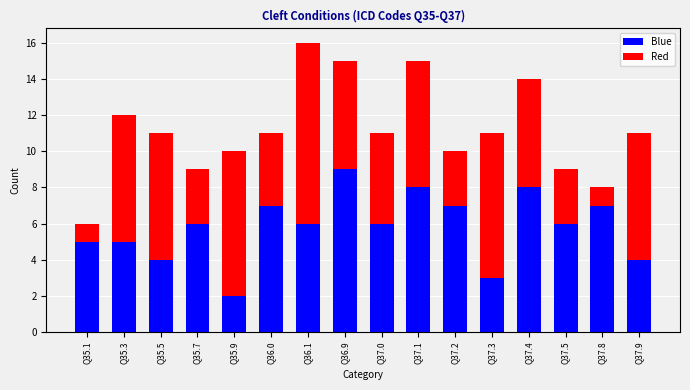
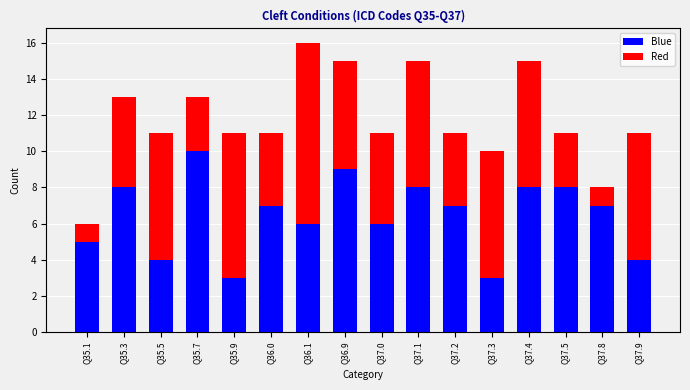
  {
    "Blue": {
      "Q35.1": 5,
-     "Q35.3": 5,
+     "Q35.3": 8,
      "Q35.5": 4,
-     "Q35.7": 6,
-     "Q35.9": 2,
+     "Q35.7": 10,
+     "Q35.9": 3,
      "Q36.0": 7,
      "Q36.1": 6,
      "Q36.9": 9,
      "Q37.0": 6,
      "Q37.1": 8,
      "Q37.2": 7,
      "Q37.3": 3,
      "Q37.4": 8,
-     "Q37.5": 6,
+     "Q37.5": 8,
      "Q37.8": 7,
      "Q37.9": 4
    },
    "Red": {
      "Q35.1": 1,
-     "Q35.3": 7,
+     "Q35.3": 5,
      "Q35.5": 7,
      "Q35.7": 3,
      "Q35.9": 8,
      "Q36.0": 4,
      "Q36.1": 10,
      "Q36.9": 6,
      "Q37.0": 5,
      "Q37.1": 7,
-     "Q37.2": 3,
-     "Q37.3": 8,
-     "Q37.4": 6,
+     "Q37.2": 4,
+     "Q37.3": 7,
+     "Q37.4": 7,
      "Q37.5": 3,
      "Q37.8": 1,
      "Q37.9": 7
    }
  }
